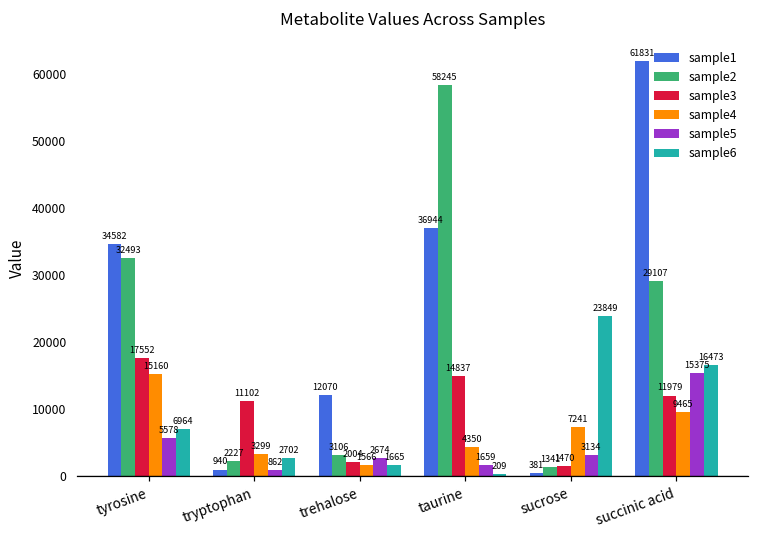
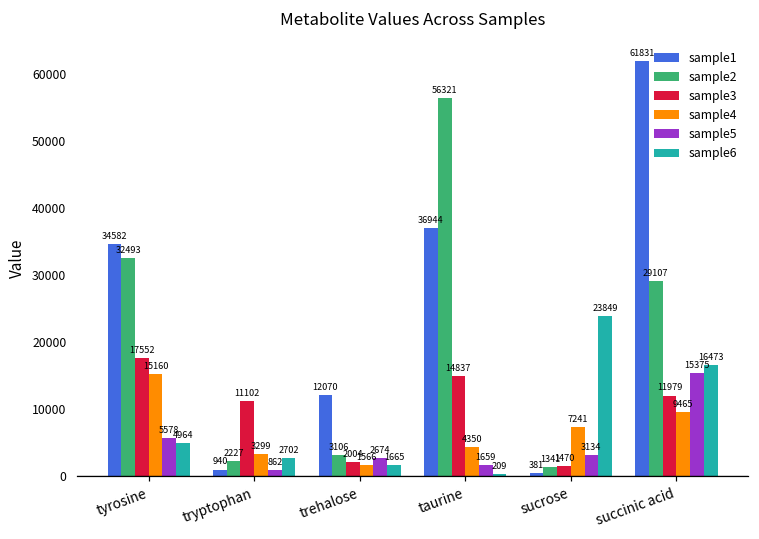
  {
    "sample1": {
      "tyrosine": 34582,
      "tryptophan": 940,
      "trehalose": 12070,
      "taurine": 36944,
      "sucrose": 381,
      "succinic acid": 61831
    },
    "sample2": {
      "tyrosine": 32493,
      "tryptophan": 2227,
      "trehalose": 3106,
-     "taurine": 58245,
+     "taurine": 56321,
      "succinic acid": 29107
    },
    "sample3": {
      "tyrosine": 17552,
      "tryptophan": 11102,
      "taurine": 14837,
      "succinic acid": 11979
    },
    "sample4": {
      "tyrosine": 15160,
      "tryptophan": 3299,
      "taurine": 4350,
      "sucrose": 7241,
      "succinic acid": 9465
    },
    "sample5": {
      "tryptophan": 862,
      "trehalose": 2674,
      "taurine": 1659,
      "sucrose": 3134,
      "succinic acid": 15375
    },
    "sample6": {
-     "tyrosine": 6964,
+     "tyrosine": 4964,
      "tryptophan": 2702,
      "trehalose": 1665,
      "taurine": 209,
      "sucrose": 23849,
      "succinic acid": 16473
    }
  }
